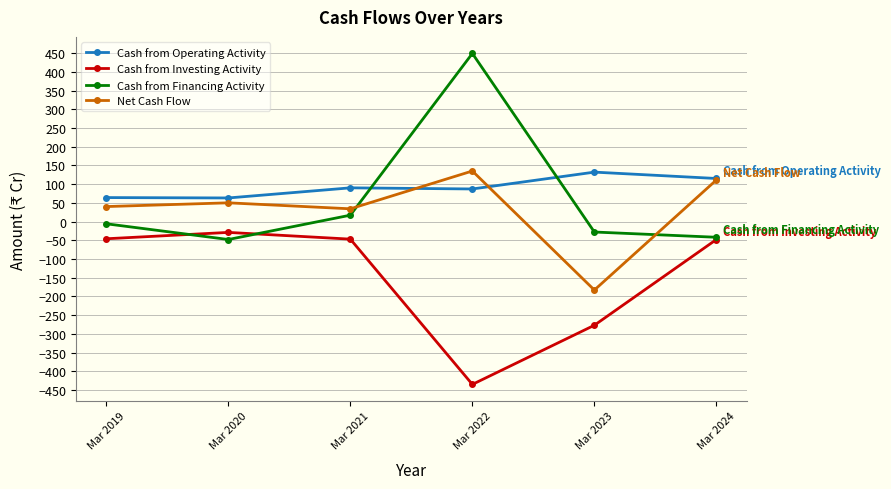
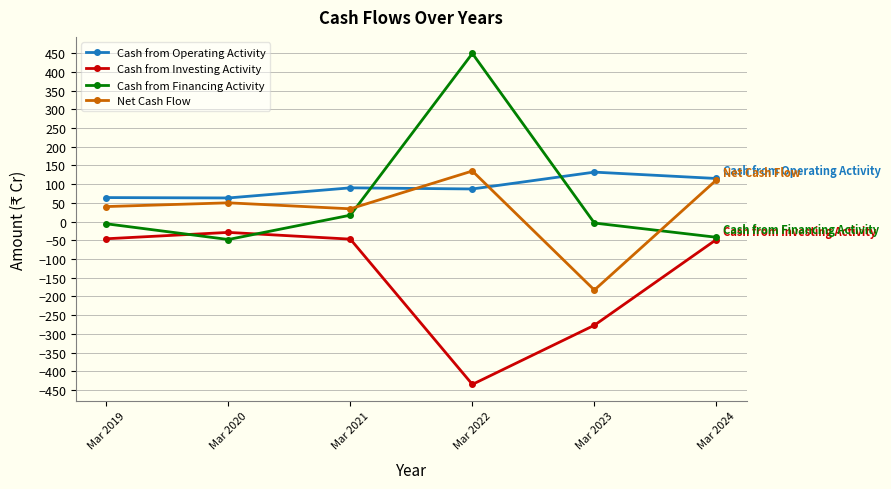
  {
    "Cash from Operating Activity": {
      "Mar 2019": 60,
      "Mar 2020": 60,
      "Mar 2021": 90,
      "Mar 2022": 90,
      "Mar 2023": 130
    },
    "Cash from Investing Activity": {
      "Mar 2019": -50,
      "Mar 2020": -30,
      "Mar 2021": -50,
      "Mar 2022": -440,
      "Mar 2023": -280
    },
    "Cash from Financing Activity": {
      "Mar 2019": -10,
      "Mar 2020": -50,
      "Mar 2021": 20,
      "Mar 2022": 450,
-     "Mar 2023": -30
+     "Mar 2023": 0
    },
    "Net Cash Flow": {
      "Mar 2019": 40,
      "Mar 2020": 50,
      "Mar 2021": 30,
      "Mar 2022": 140,
      "Mar 2023": -180
    }
  }
